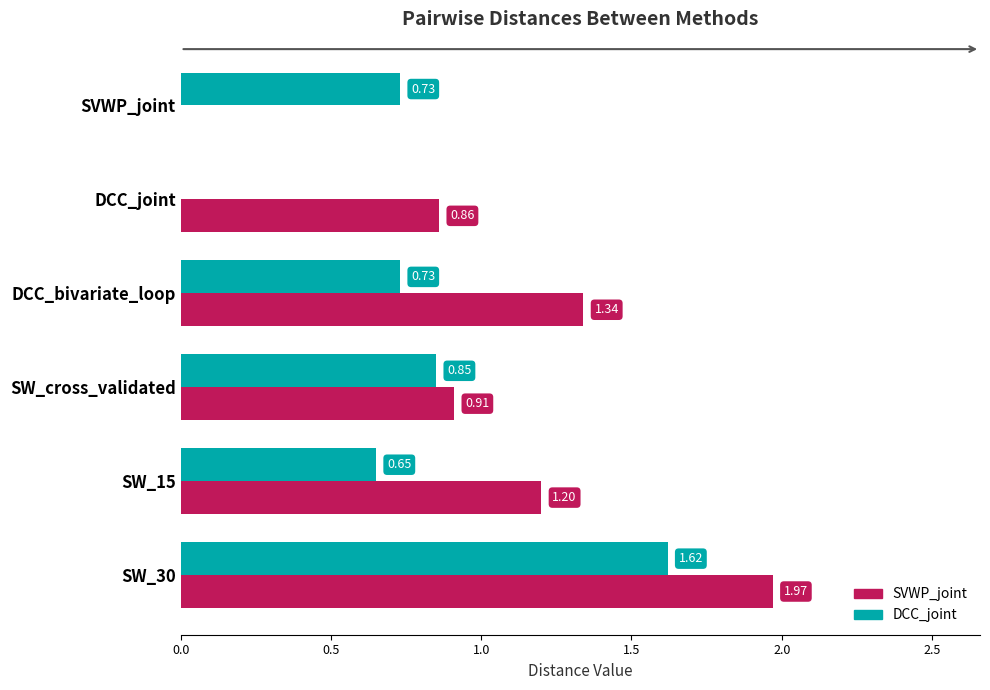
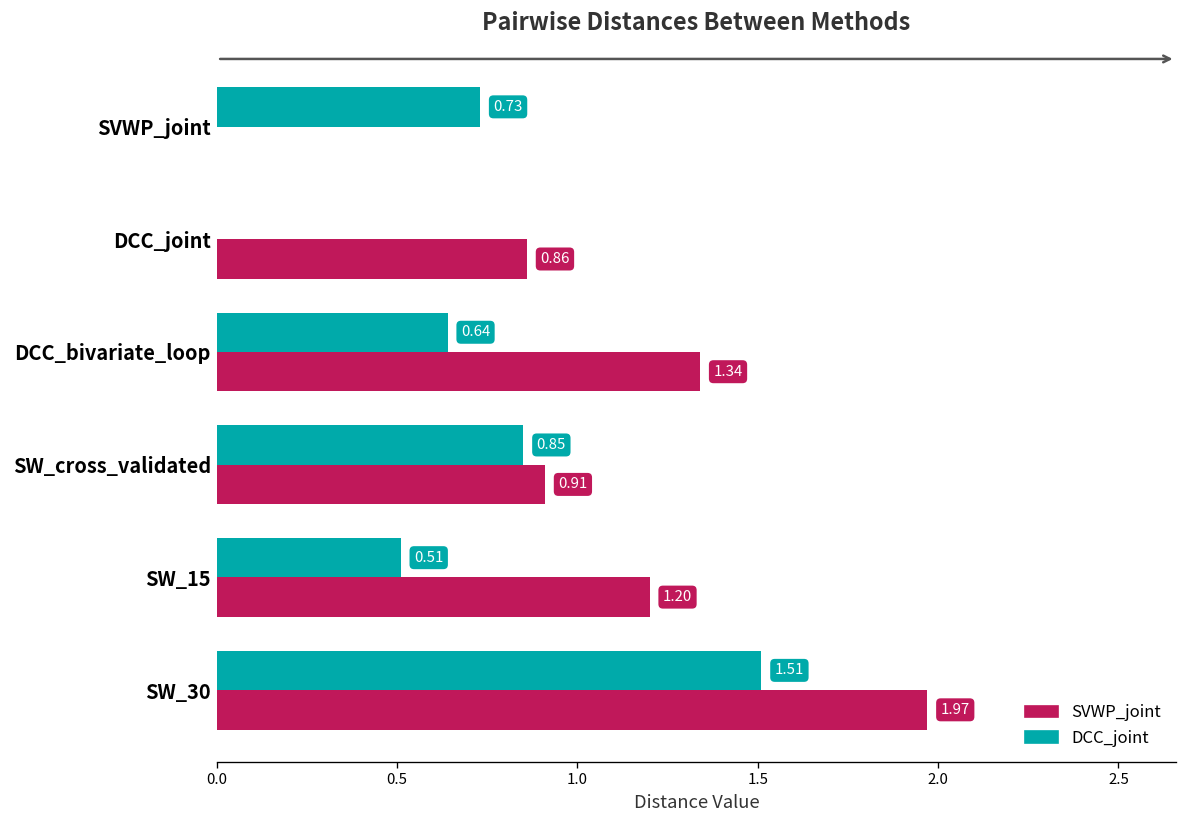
  {
    "SVWP_joint": {
      "SVWP_joint": 0.00
    },
    "DCC_joint": {
-     "DCC_bivariate_loop": 0.73,
-     "SW_15": 0.65,
-     "SW_30": 1.62
+     "DCC_bivariate_loop": 0.64,
+     "SW_15": 0.51,
+     "SW_30": 1.51
    }
  }
